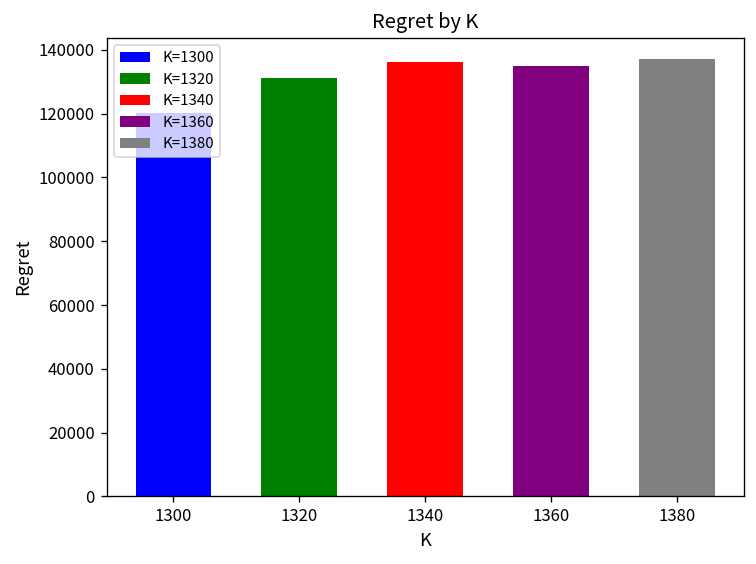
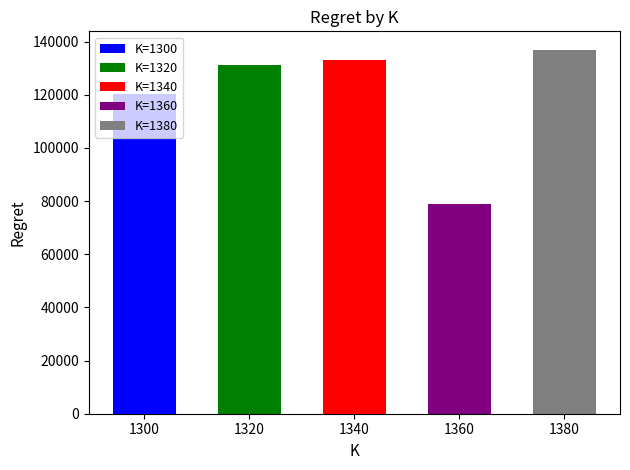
  {
    "1320": 131000,
-   "1340": 136000,
-   "1360": 135000,
+   "1340": 133000,
+   "1360": 79000,
    "1380": 137000
  }
